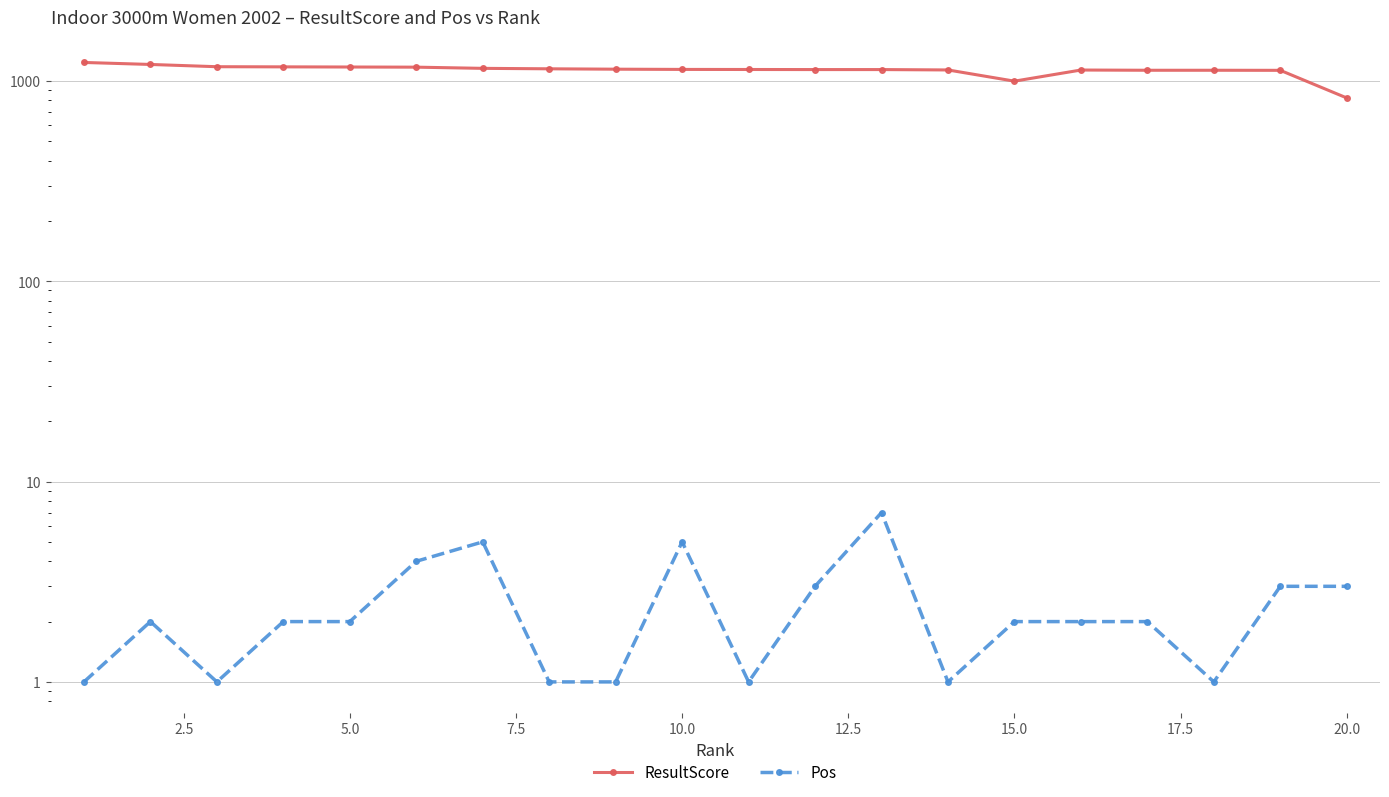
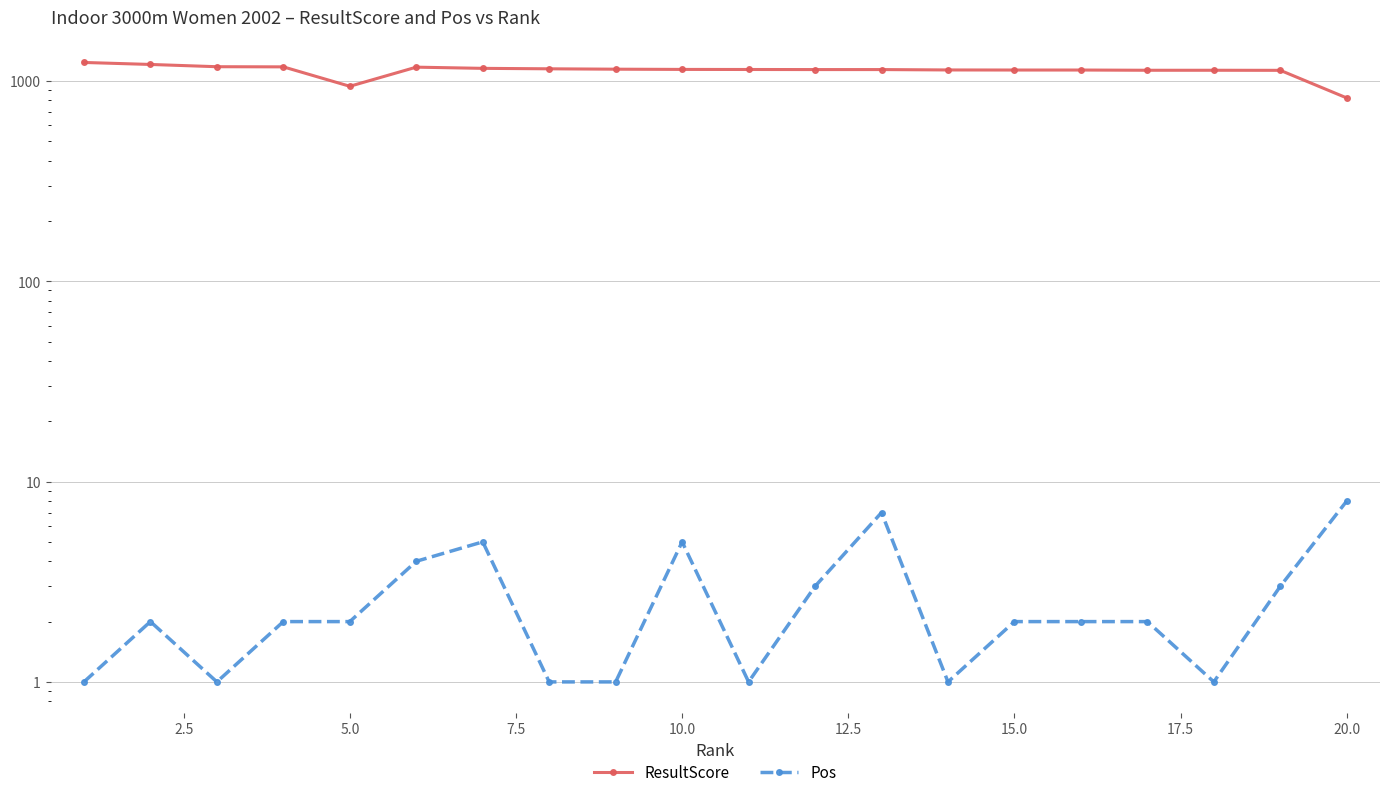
  {
    "ResultScore": {
-     "5.0": 1200,
+     "5.0": 900,
      "10.0": 1100,
-     "15.0": 1000,
+     "15.0": 1100,
      "20.0": 820
    },
    "Pos": {
      "5.0": 2,
      "10.0": 5,
      "15.0": 2,
-     "20.0": 3
+     "20.0": 8
    }
  }
